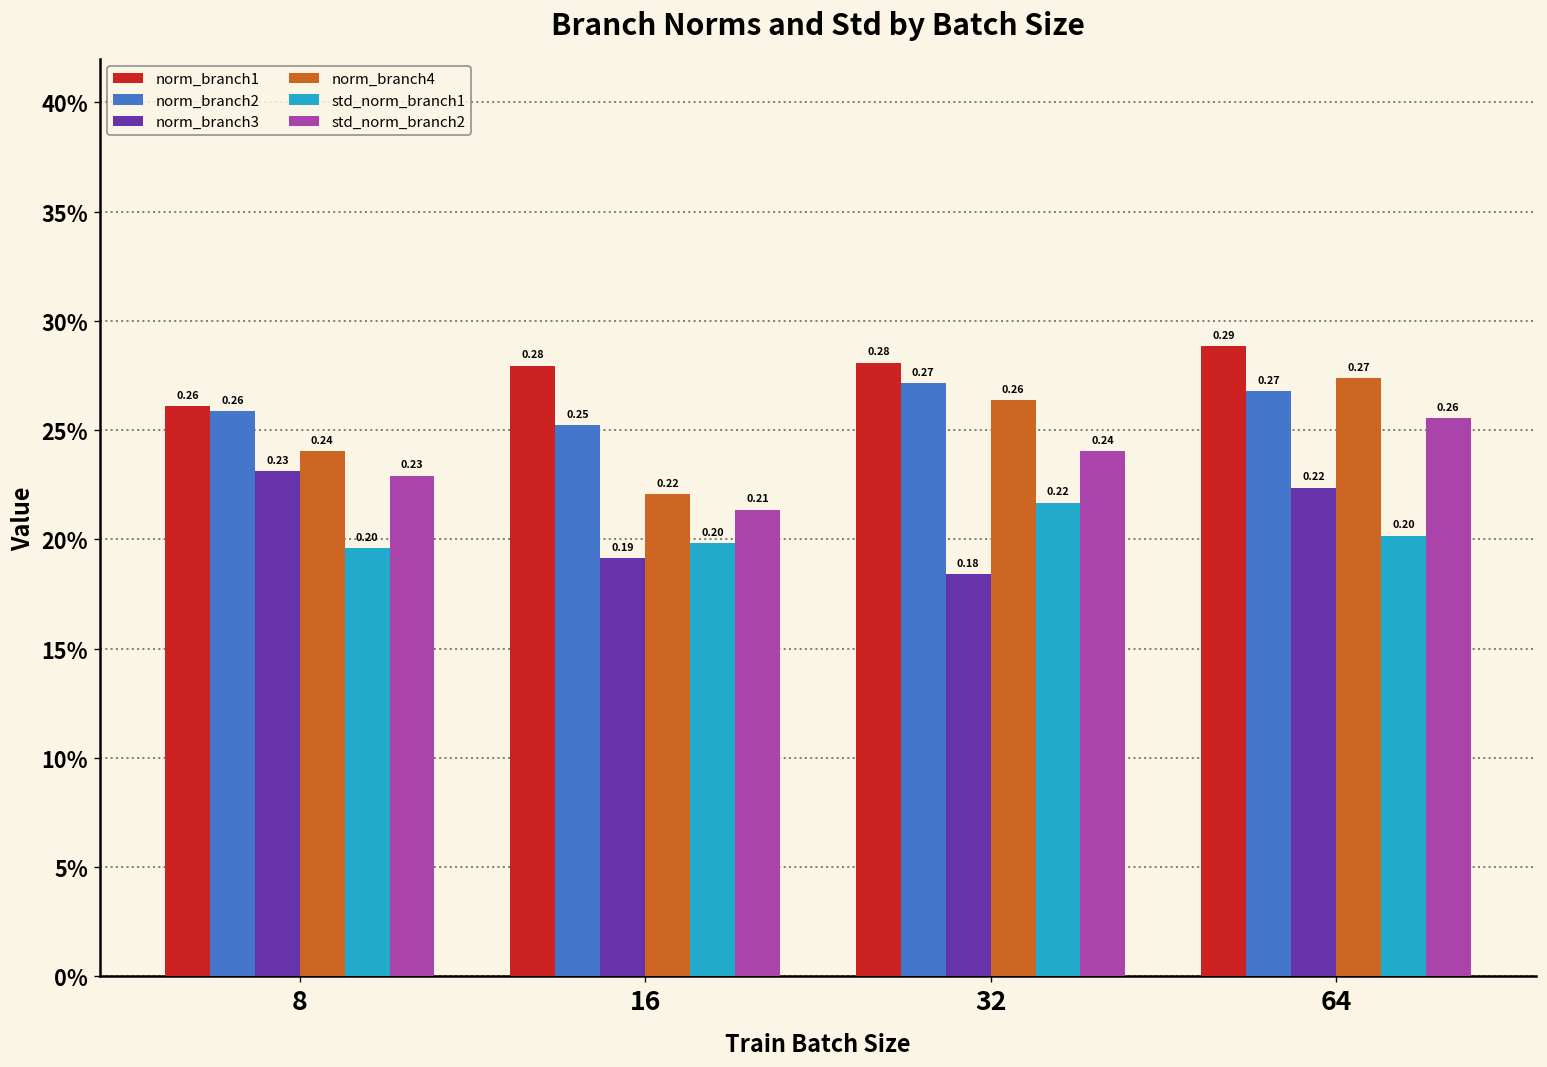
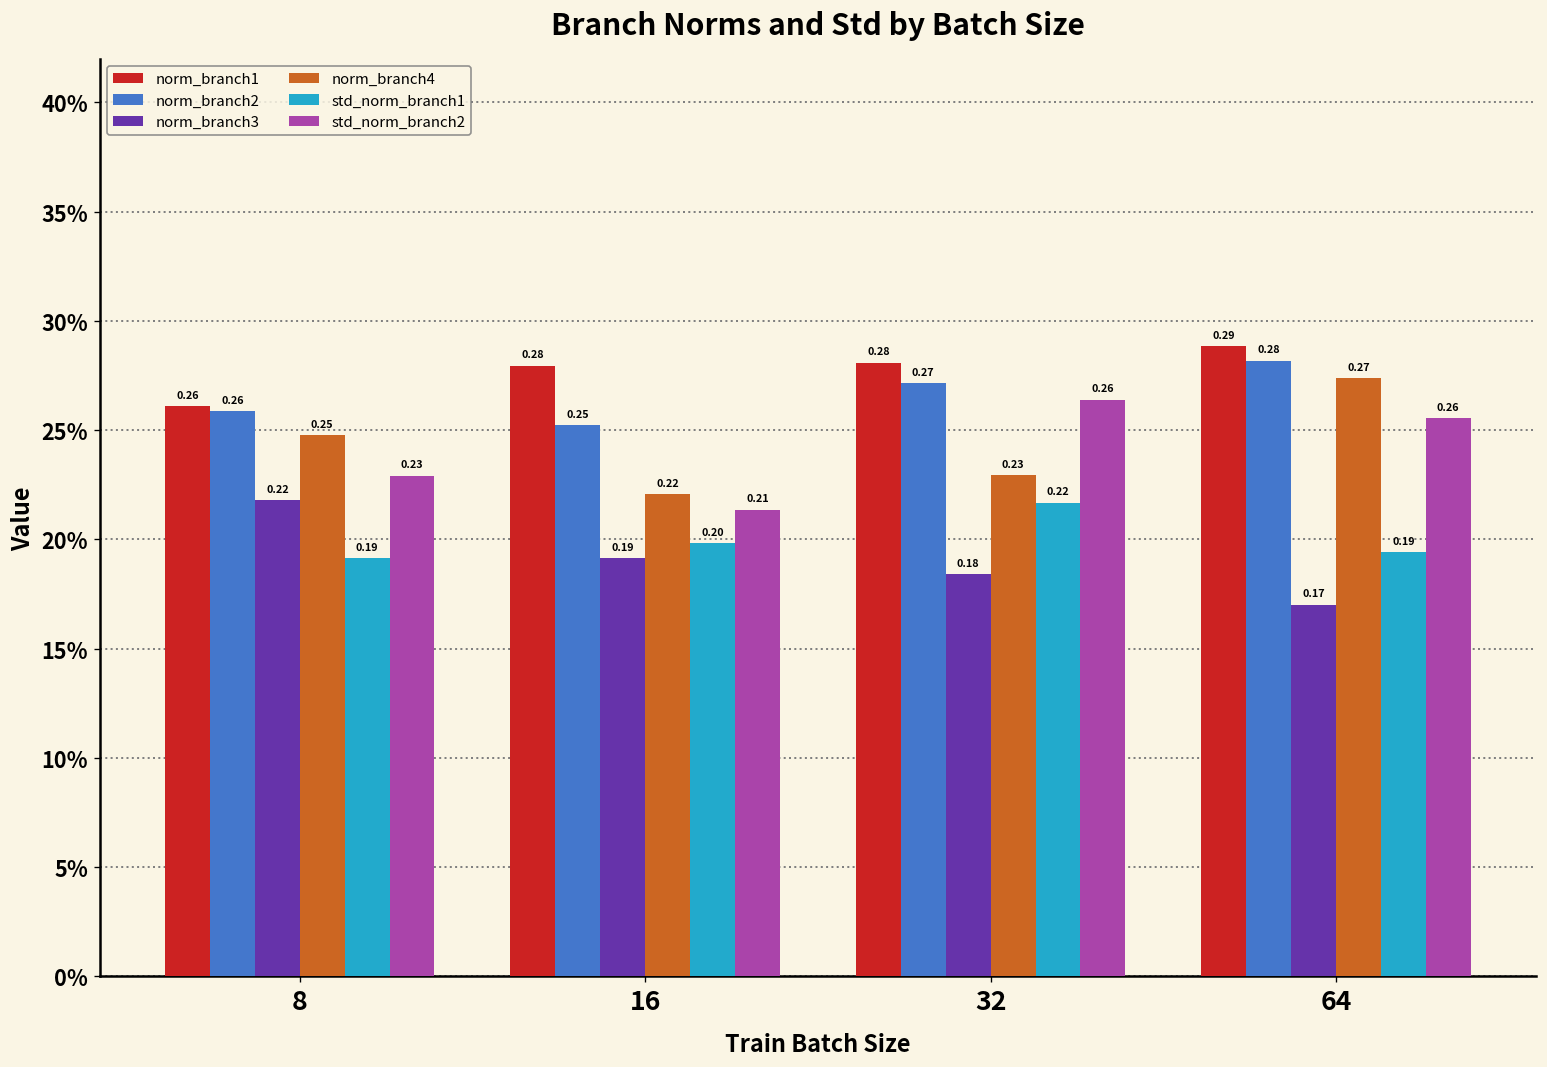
  {
    "norm_branch1": {
      "8": 0.26,
      "16": 0.28,
      "32": 0.28,
      "64": 0.29
    },
    "norm_branch2": {
      "8": 0.26,
      "16": 0.25,
      "32": 0.27,
-     "64": 0.27
+     "64": 0.28
    },
    "norm_branch3": {
-     "8": 0.23,
+     "8": 0.22,
      "16": 0.19,
      "32": 0.18,
-     "64": 0.22
+     "64": 0.17
    },
    "norm_branch4": {
-     "8": 0.24,
+     "8": 0.25,
      "16": 0.22,
-     "32": 0.26,
+     "32": 0.23,
      "64": 0.27
    },
    "std_norm_branch1": {
-     "8": 0.20,
+     "8": 0.19,
      "16": 0.20,
      "32": 0.22,
-     "64": 0.20
+     "64": 0.19
    },
    "std_norm_branch2": {
      "8": 0.23,
      "16": 0.21,
-     "32": 0.24,
+     "32": 0.26,
      "64": 0.26
    }
  }
